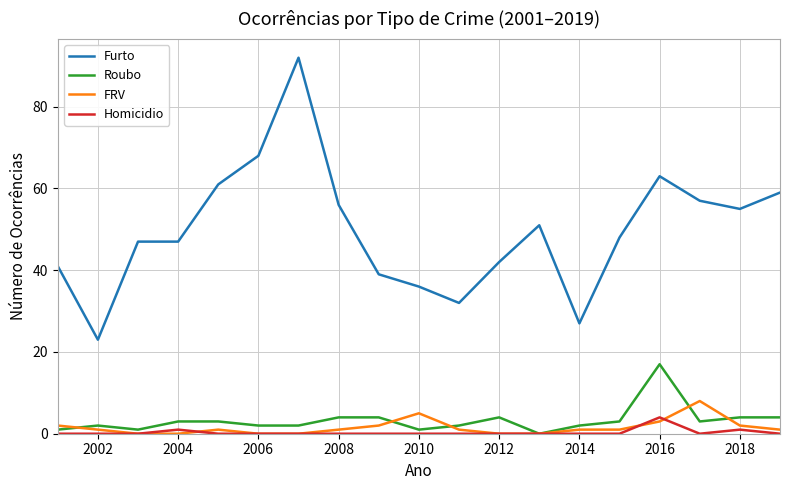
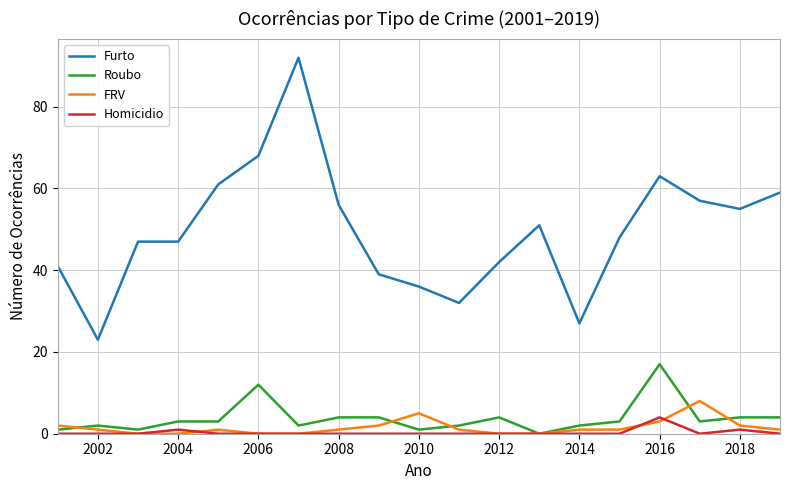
  {
    "Furto": {
      "2002": 23,
      "2004": 47,
      "2006": 68,
      "2008": 56,
      "2010": 36,
      "2012": 42,
      "2014": 27,
      "2016": 63,
      "2018": 55
    },
    "Roubo": {
      "2002": 2,
      "2004": 3,
-     "2006": 2,
+     "2006": 12,
      "2008": 4,
      "2010": 1,
      "2012": 4,
      "2014": 2,
      "2016": 17,
      "2018": 4
    },
    "FRV": {
      "2002": 1,
      "2004": 0,
      "2008": 1,
      "2010": 5,
      "2014": 1,
      "2016": 3,
      "2018": 2
    },
    "Homicidio": {
      "2002": 0,
      "2004": 1,
      "2008": 0,
      "2010": 0,
      "2014": 0,
      "2016": 4,
      "2018": 1
    }
  }
